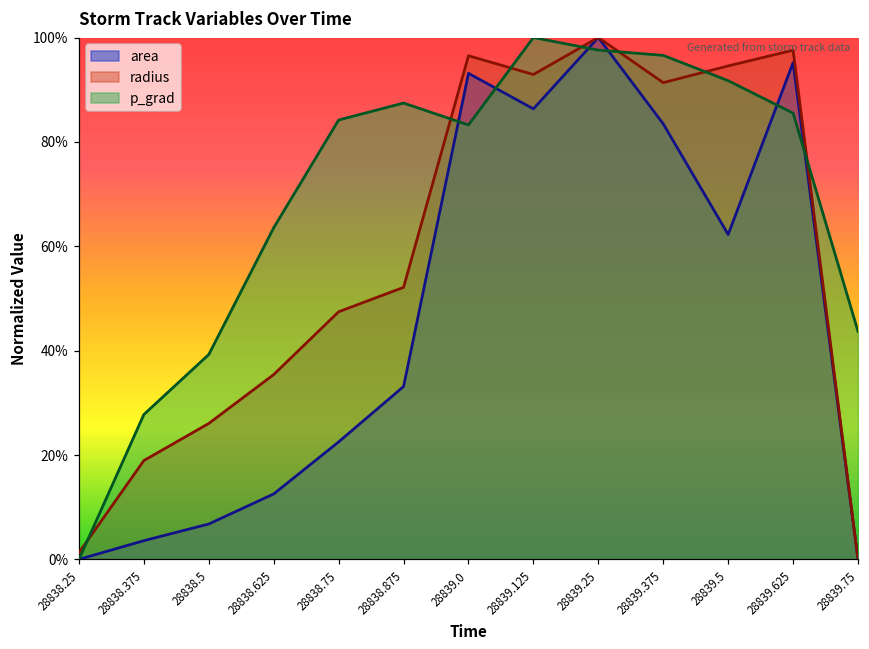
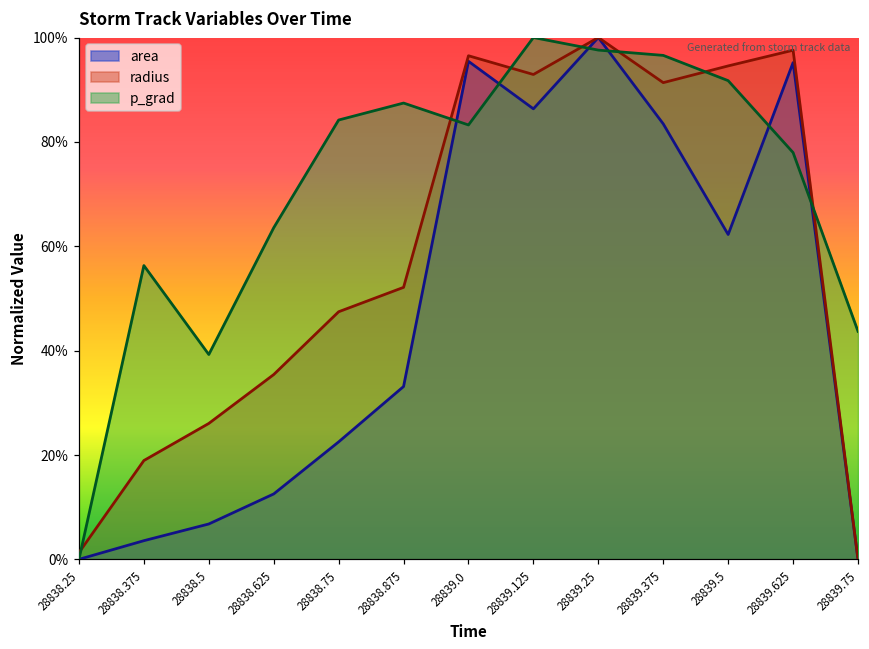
  {
    "area": {
      "28838.375": "4%",
      "28838.5": "7%",
      "28838.625": "13%",
      "28838.75": "23%",
      "28838.875": "33%",
-     "28839.0": "93%",
+     "28839.0": "95%",
      "28839.125": "86%",
      "28839.375": "83%",
      "28839.5": "62%",
      "28839.625": "95%"
    },
    "radius": {
      "28838.25": "1%",
      "28838.375": "19%",
      "28838.5": "26%",
      "28838.625": "35%",
      "28838.75": "47%",
      "28838.875": "52%",
      "28839.0": "97%",
      "28839.125": "93%",
      "28839.375": "91%",
      "28839.5": "95%",
      "28839.625": "98%"
    },
    "p_grad": {
-     "28838.375": "28%",
+     "28838.375": "56%",
      "28838.5": "39%",
      "28838.625": "64%",
      "28838.75": "84%",
      "28838.875": "87%",
      "28839.0": "83%",
      "28839.125": "100%",
      "28839.25": "98%",
      "28839.375": "97%",
      "28839.5": "92%",
-     "28839.625": "86%",
+     "28839.625": "78%",
      "28839.75": "44%"
    }
  }
